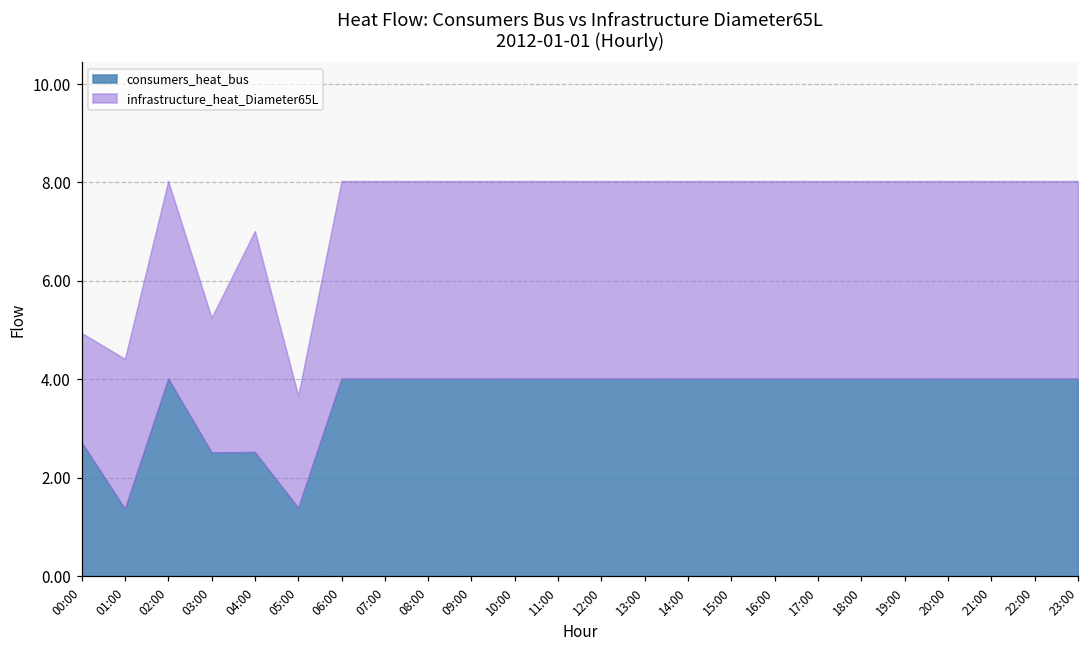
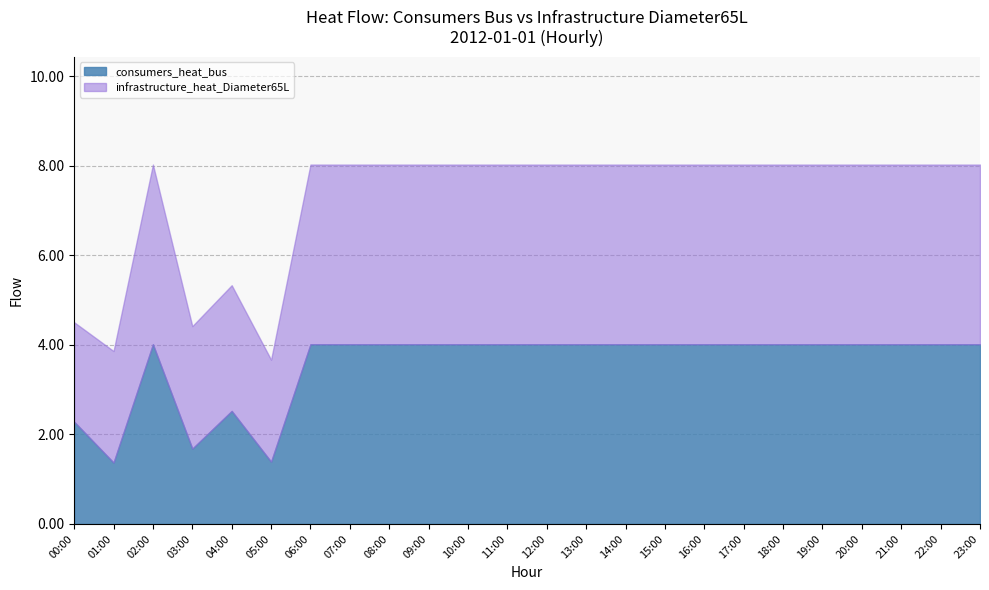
  {
    "consumers_heat_bus": {
-     "00:00": 2.7,
+     "00:00": 2.3,
      "01:00": 1.4,
      "02:00": 4.0,
-     "03:00": 2.5,
+     "03:00": 1.7,
      "04:00": 2.5,
      "05:00": 1.4,
      "06:00": 4.0,
      "07:00": 4.0,
      "08:00": 4.0,
      "09:00": 4.0,
      "10:00": 4.0,
      "11:00": 4.0,
      "12:00": 4.0,
      "13:00": 4.0,
      "14:00": 4.0,
      "15:00": 4.0,
      "16:00": 4.0,
      "17:00": 4.0,
      "18:00": 4.0,
      "19:00": 4.0,
      "20:00": 4.0,
      "21:00": 4.0,
      "22:00": 4.0,
      "23:00": 4.0
    },
    "infrastructure_heat_Diameter65L": {
      "00:00": 2.2,
-     "01:00": 3.0,
+     "01:00": 2.5,
      "02:00": 4.0,
      "03:00": 2.7,
-     "04:00": 4.5,
+     "04:00": 2.8,
      "05:00": 2.3,
      "06:00": 4.0,
      "07:00": 4.0,
      "08:00": 4.0,
      "09:00": 4.0,
      "10:00": 4.0,
      "11:00": 4.0,
      "12:00": 4.0,
      "13:00": 4.0,
      "14:00": 4.0,
      "15:00": 4.0,
      "16:00": 4.0,
      "17:00": 4.0,
      "18:00": 4.0,
      "19:00": 4.0,
      "20:00": 4.0,
      "21:00": 4.0,
      "22:00": 4.0,
      "23:00": 4.0
    }
  }
